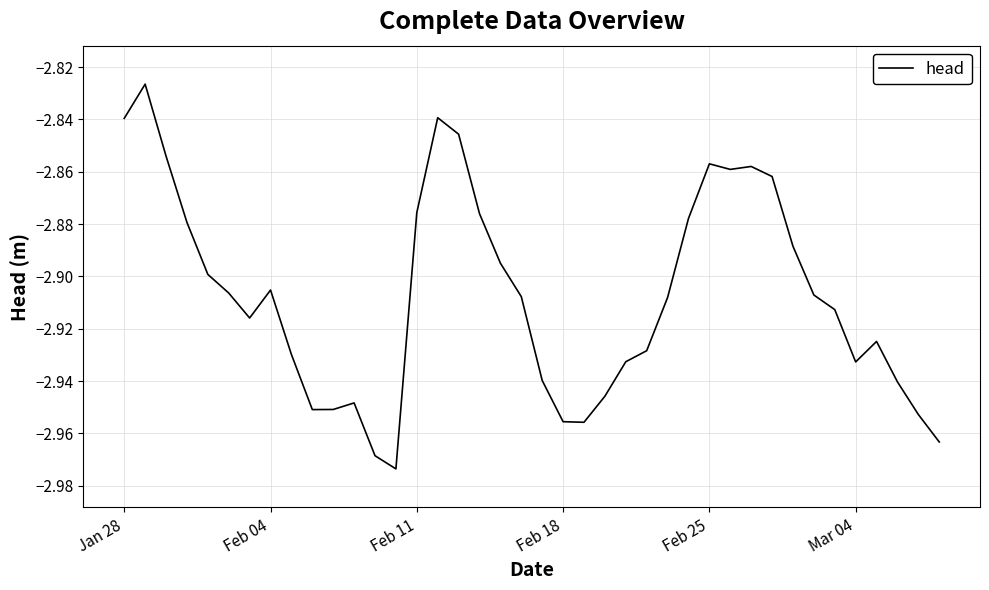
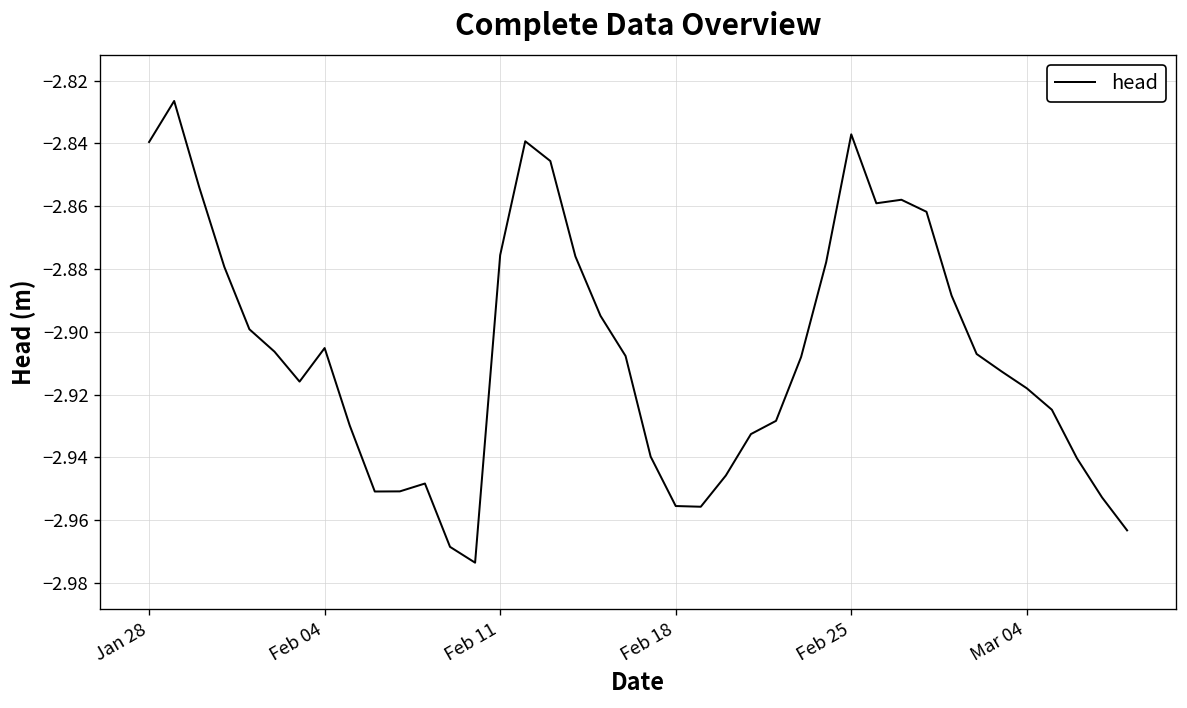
  {
    "Jan 28": -2.840,
    "Feb 04": -2.905,
    "Feb 11": -2.876,
    "Feb 18": -2.956,
-   "Feb 25": -2.857,
-   "Mar 04": -2.933
+   "Feb 25": -2.837,
+   "Mar 04": -2.918
  }
